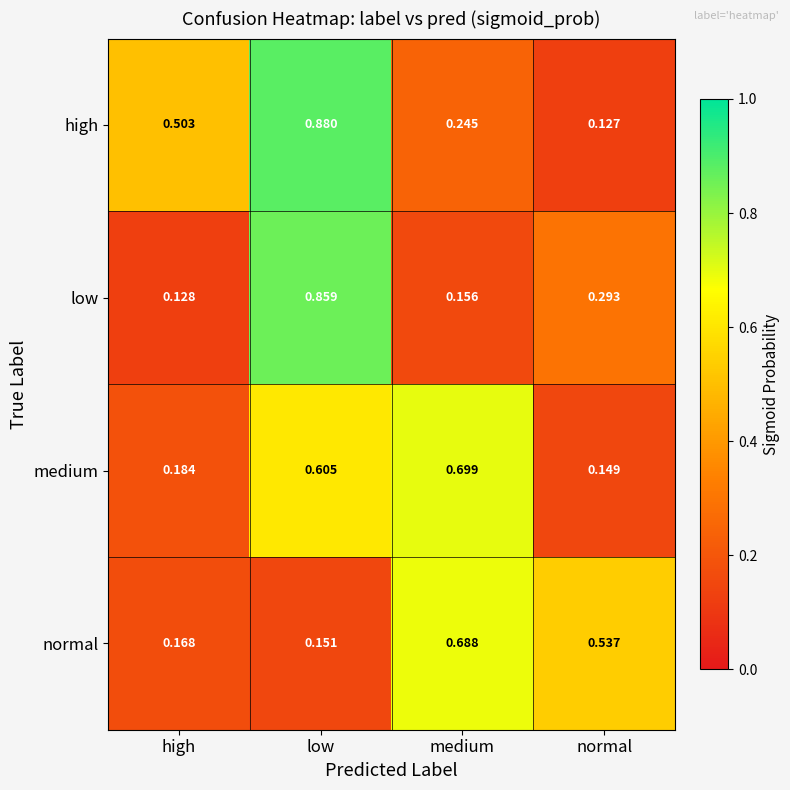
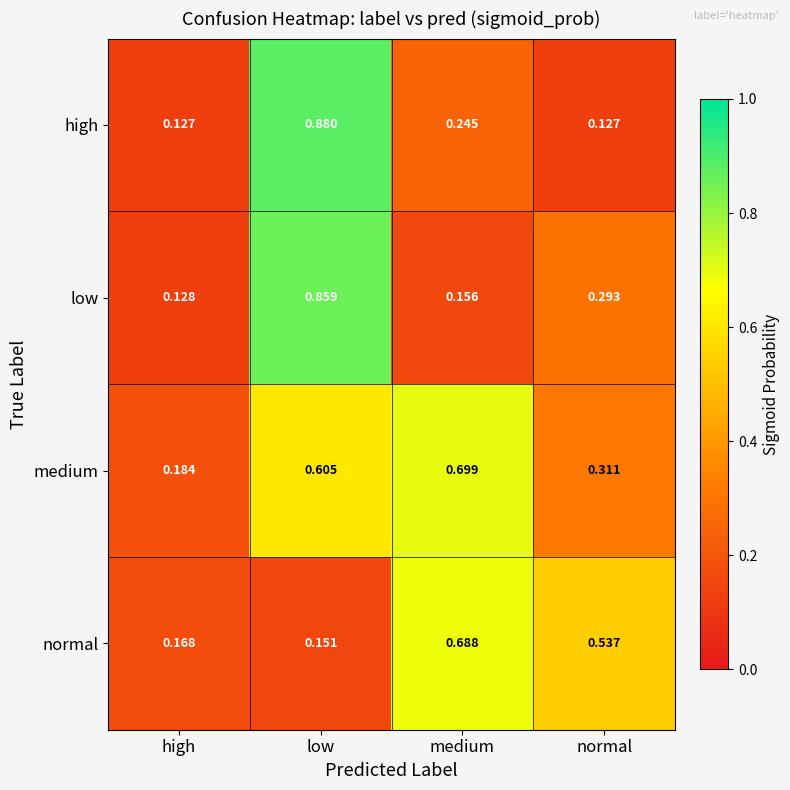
  {
    "high": {
-     "high": 0.503,
+     "high": 0.127,
      "low": 0.880,
      "medium": 0.245,
      "normal": 0.127
    },
    "low": {
      "high": 0.128,
      "low": 0.859,
      "medium": 0.156,
      "normal": 0.293
    },
    "medium": {
      "high": 0.184,
      "low": 0.605,
      "medium": 0.699,
-     "normal": 0.149
+     "normal": 0.311
    },
    "normal": {
      "high": 0.168,
      "low": 0.151,
      "medium": 0.688,
      "normal": 0.537
    }
  }
